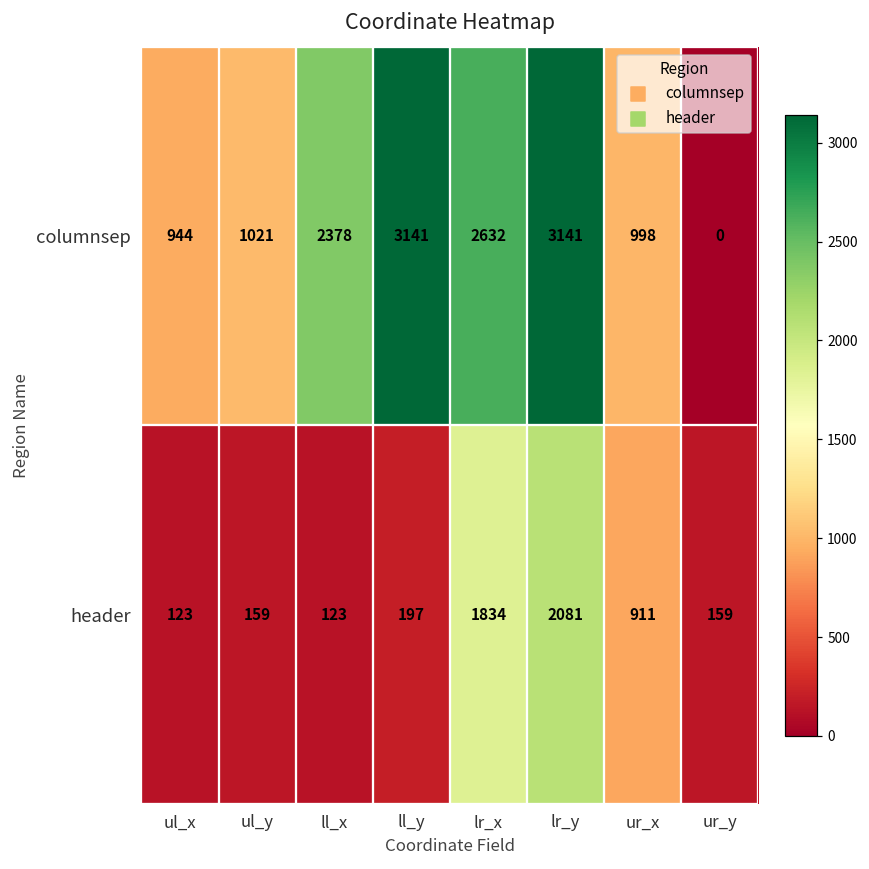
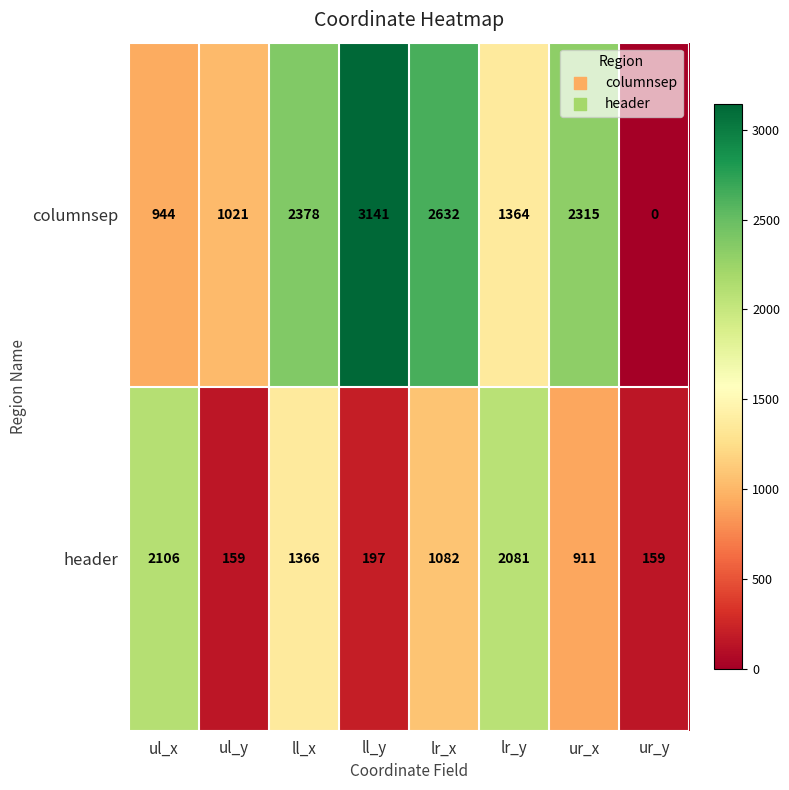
  {
    "columnsep": {
      "ul_x": 944,
      "ul_y": 1021,
      "ll_x": 2378,
      "ll_y": 3141,
      "lr_x": 2632,
-     "lr_y": 3141,
-     "ur_x": 998,
+     "lr_y": 1364,
+     "ur_x": 2315,
      "ur_y": 0
    },
    "header": {
-     "ul_x": 123,
+     "ul_x": 2106,
      "ul_y": 159,
-     "ll_x": 123,
+     "ll_x": 1366,
      "ll_y": 197,
-     "lr_x": 1834,
+     "lr_x": 1082,
      "lr_y": 2081,
      "ur_x": 911,
      "ur_y": 159
    }
  }
